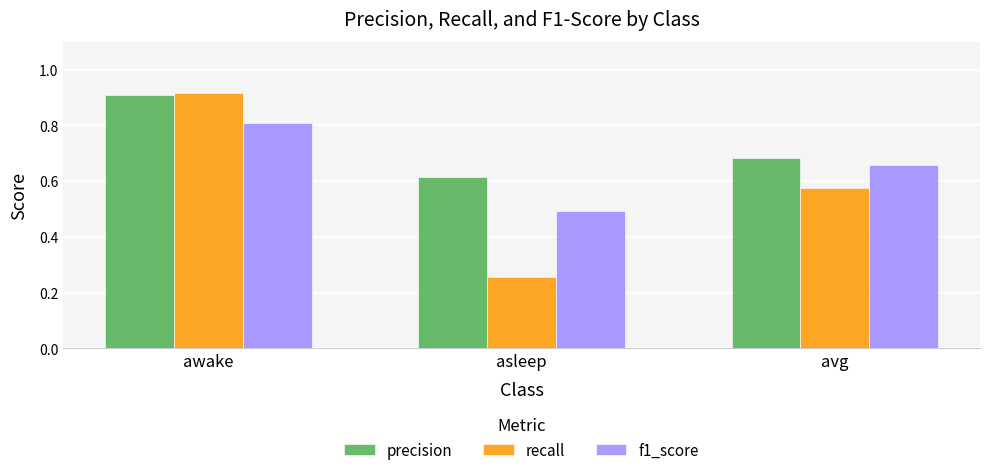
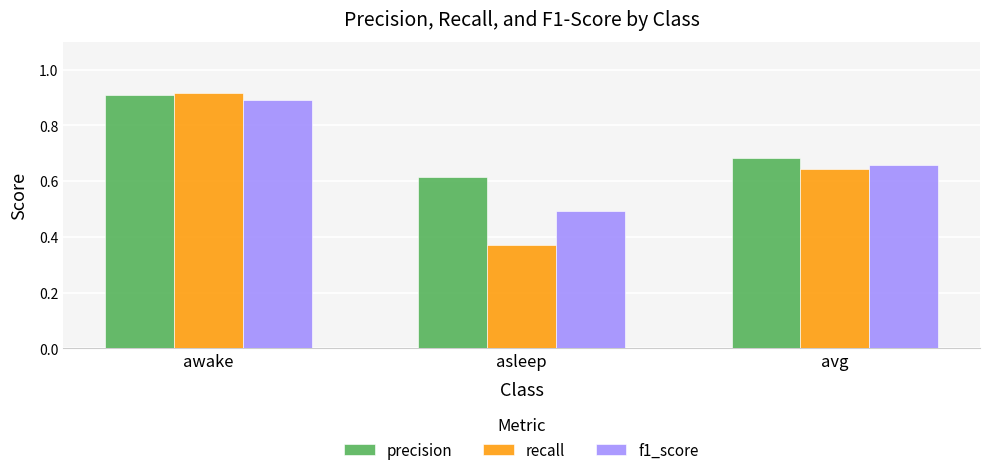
  {
    "precision": {
      "awake": 0.91,
      "asleep": 0.61,
      "avg": 0.68
    },
    "recall": {
      "awake": 0.92,
-     "asleep": 0.26,
-     "avg": 0.58
+     "asleep": 0.37,
+     "avg": 0.64
    },
    "f1_score": {
-     "awake": 0.81,
+     "awake": 0.89,
      "asleep": 0.49,
      "avg": 0.66
    }
  }
